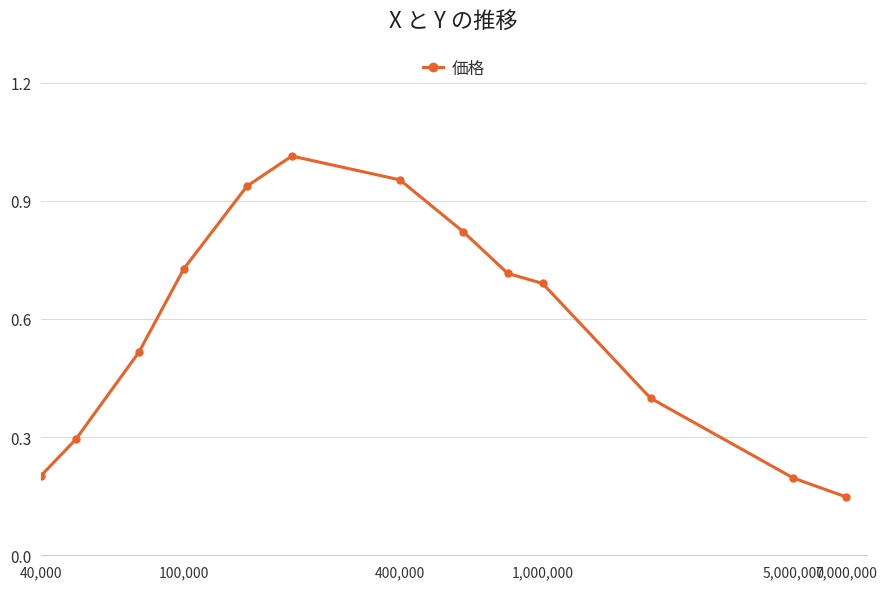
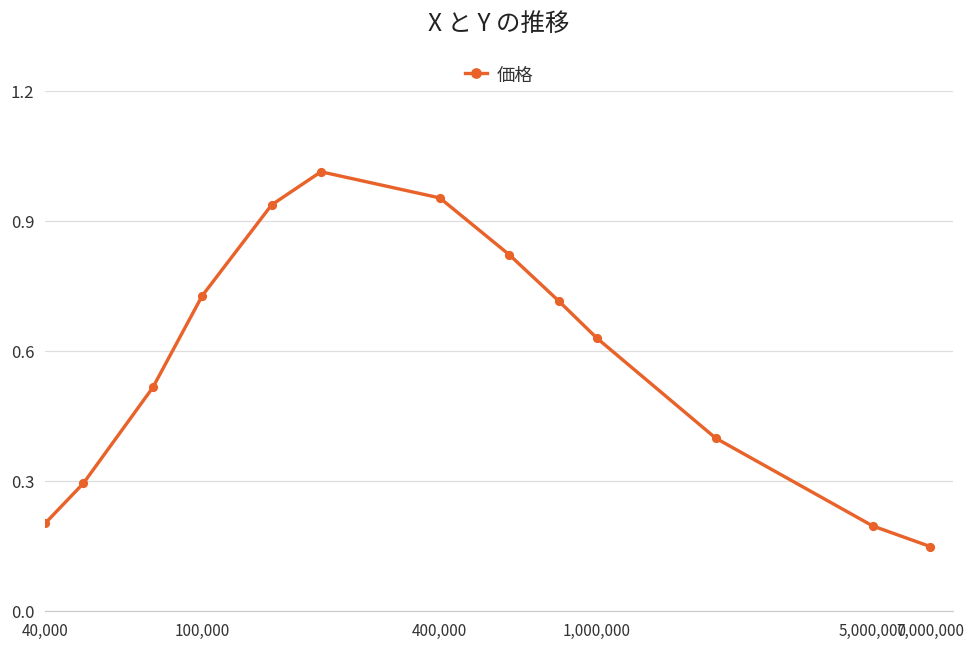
  {
    "40,000": 0.20,
    "100,000": 0.73,
    "400,000": 0.95,
-   "1,000,000": 0.69
+   "1,000,000": 0.63
  }
